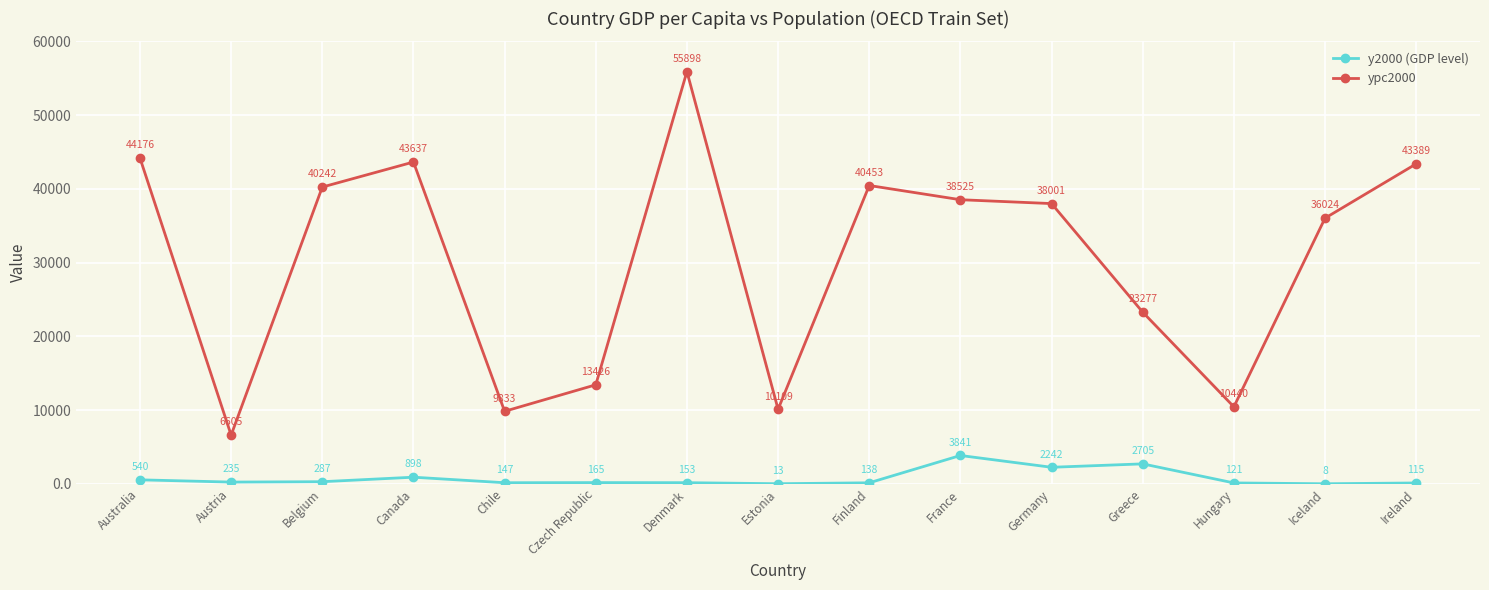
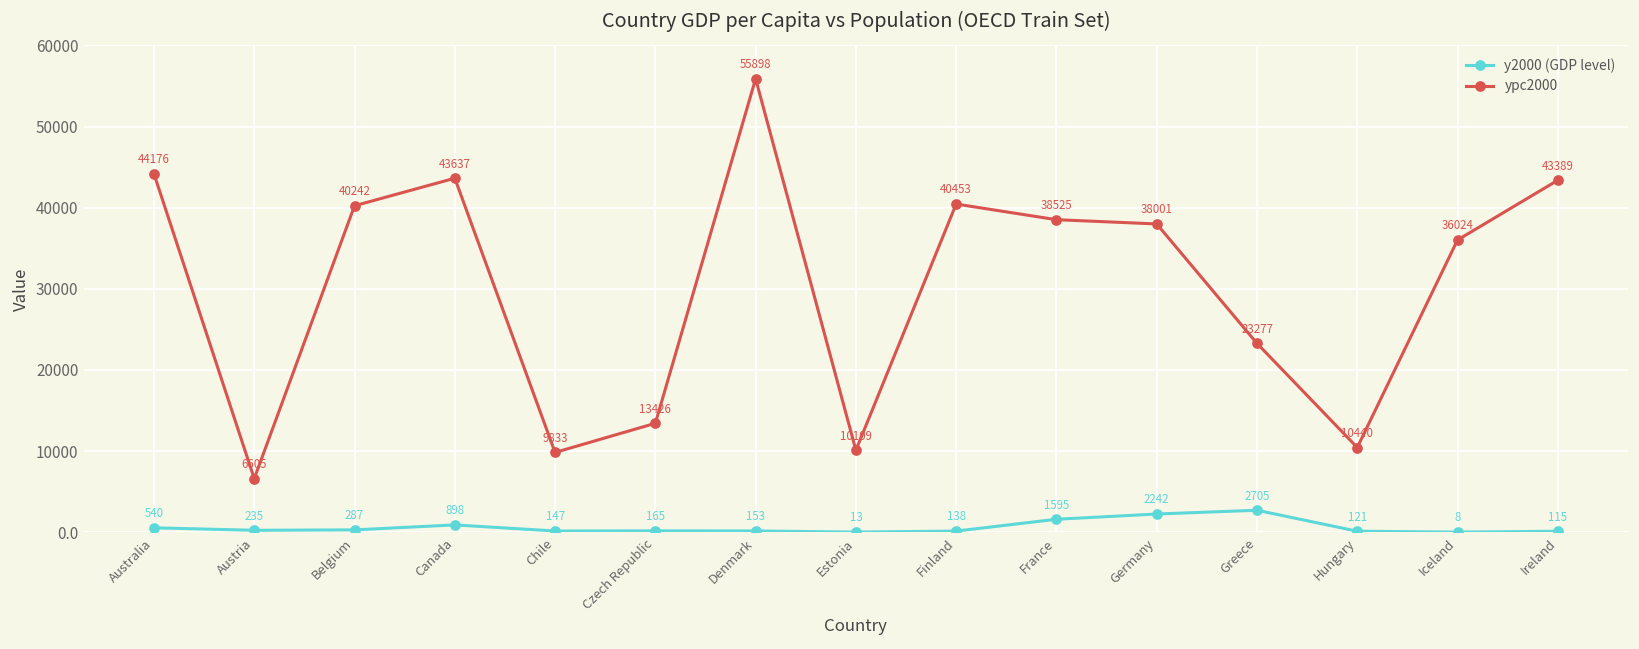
  {
    "y2000 (GDP level)": {
      "Australia": 540,
      "Austria": 235,
      "Belgium": 287,
      "Canada": 898,
      "Chile": 147,
      "Czech Republic": 165,
      "Denmark": 153,
      "Estonia": 13,
      "Finland": 138,
-     "France": 3841,
+     "France": 1595,
      "Germany": 2242,
      "Greece": 2705,
      "Hungary": 121,
      "Iceland": 8,
      "Ireland": 115
    },
    "ypc2000": {
      "Australia": 44176,
      "Austria": 6605,
      "Belgium": 40242,
      "Canada": 43637,
      "Chile": 9833,
      "Czech Republic": 13426,
      "Denmark": 55898,
      "Estonia": 10109,
      "Finland": 40453,
      "France": 38525,
      "Germany": 38001,
      "Greece": 23277,
      "Hungary": 10440,
      "Iceland": 36024,
      "Ireland": 43389
    }
  }
